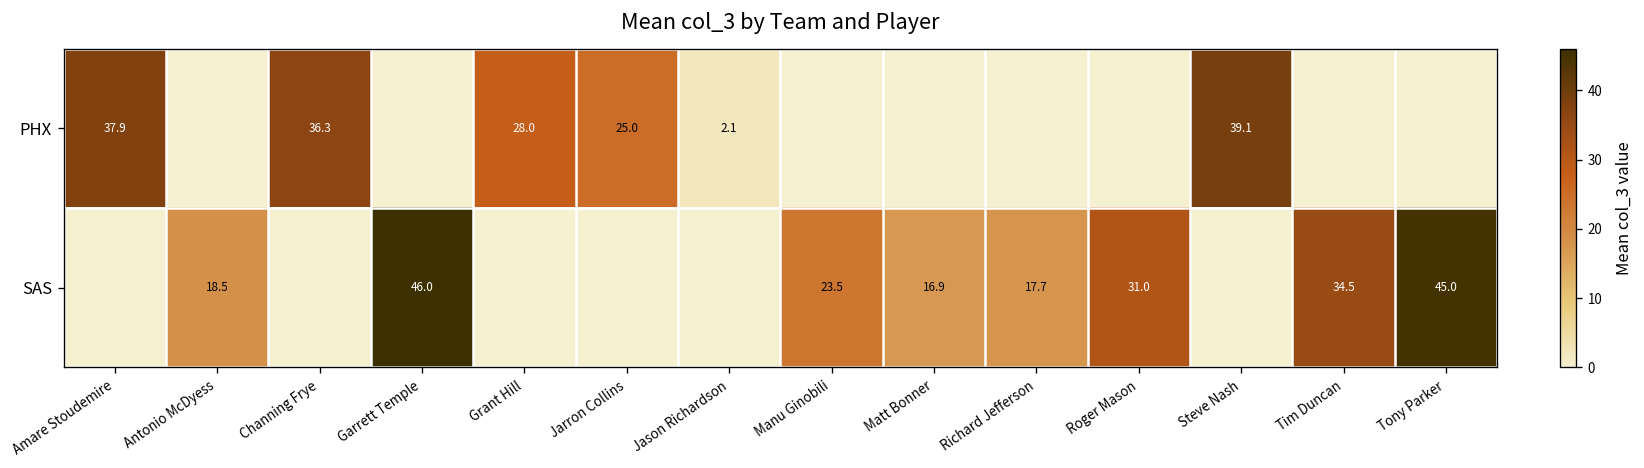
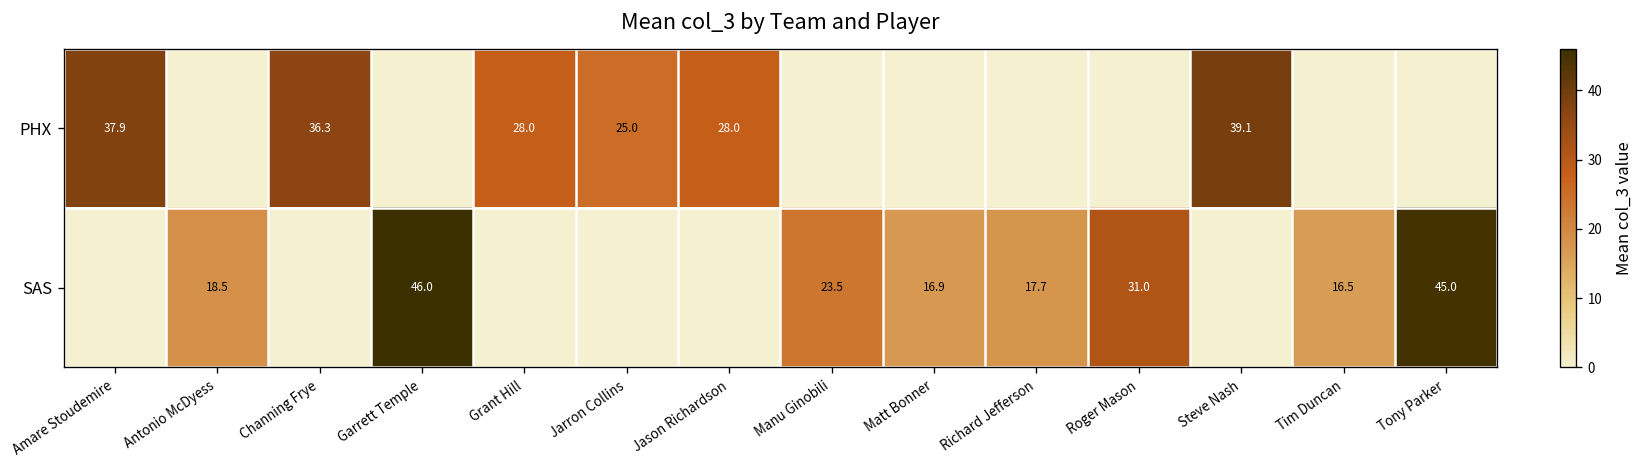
  {
    "PHX": {
      "Amare Stoudemire": 37.9,
      "Channing Frye": 36.3,
      "Grant Hill": 28.0,
      "Jarron Collins": 25.0,
-     "Jason Richardson": 2.1,
+     "Jason Richardson": 28.0,
      "Steve Nash": 39.1
    },
    "SAS": {
      "Antonio McDyess": 18.5,
      "Garrett Temple": 46.0,
      "Manu Ginobili": 23.5,
      "Matt Bonner": 16.9,
      "Richard Jefferson": 17.7,
      "Roger Mason": 31.0,
-     "Tim Duncan": 34.5,
+     "Tim Duncan": 16.5,
      "Tony Parker": 45.0
    }
  }
